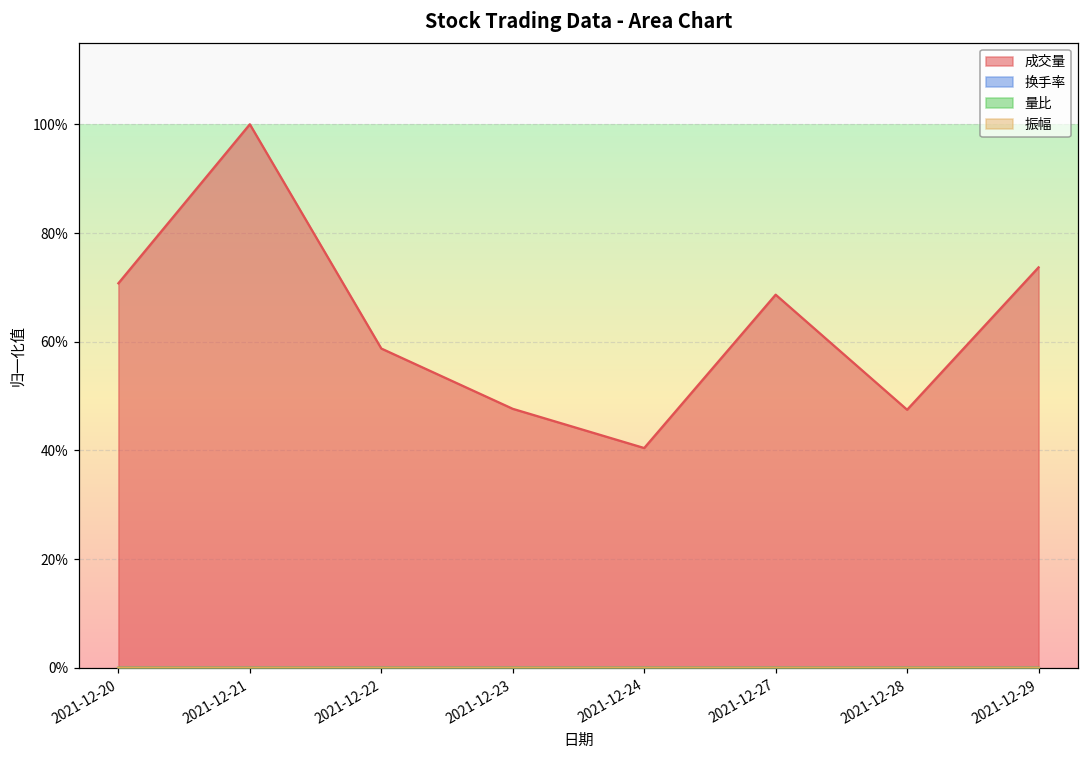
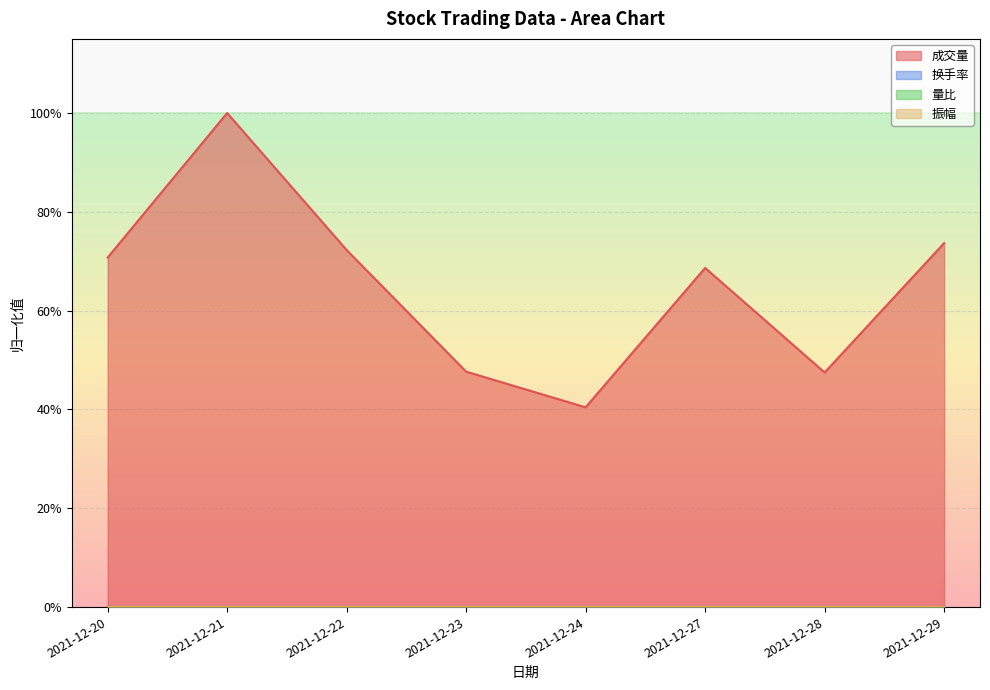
  {
    "成交量": {
      "2021-12-20": "71%",
      "2021-12-21": "100%",
-     "2021-12-22": "59%",
+     "2021-12-22": "72%",
      "2021-12-23": "48%",
      "2021-12-24": "40%",
      "2021-12-27": "69%",
      "2021-12-28": "47%",
      "2021-12-29": "74%"
    },
    "振幅": {
      "2021-12-20": "0%",
      "2021-12-21": "0%",
      "2021-12-22": "0%",
      "2021-12-23": "0%",
      "2021-12-24": "0%",
      "2021-12-27": "0%",
      "2021-12-28": "0%",
      "2021-12-29": "0%"
    }
  }
